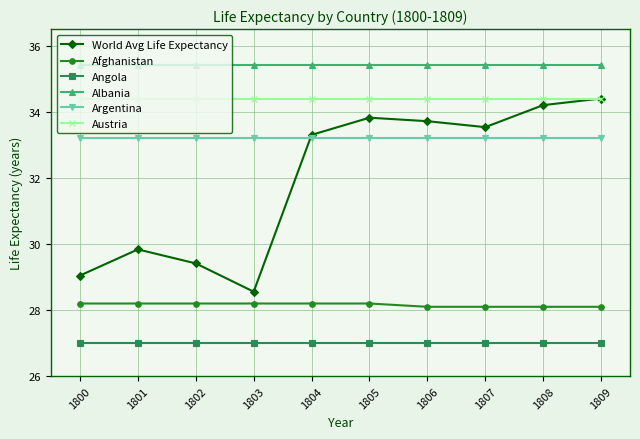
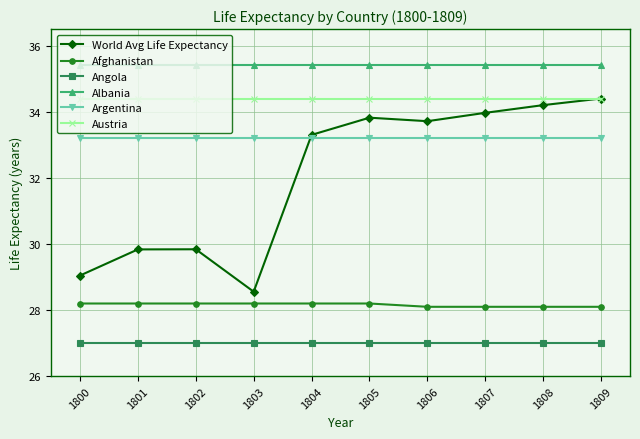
  {
    "World Avg Life Expectancy": {
      "1800": 29.0,
      "1801": 29.8,
-     "1802": 29.4,
+     "1802": 29.8,
      "1803": 28.6,
      "1804": 33.3,
      "1805": 33.8,
      "1806": 33.7,
-     "1807": 33.5,
+     "1807": 34.0,
      "1808": 34.2
    },
    "Argentina": {
      "1800": 33.2,
      "1801": 33.2,
      "1802": 33.2,
      "1803": 33.2,
      "1804": 33.2,
      "1805": 33.2,
      "1806": 33.2,
      "1807": 33.2,
      "1808": 33.2,
      "1809": 33.2
    },
    "Austria": {
      "1803": 34.4,
      "1804": 34.4,
      "1805": 34.4,
      "1806": 34.4,
      "1807": 34.4,
      "1808": 34.4
    }
  }
